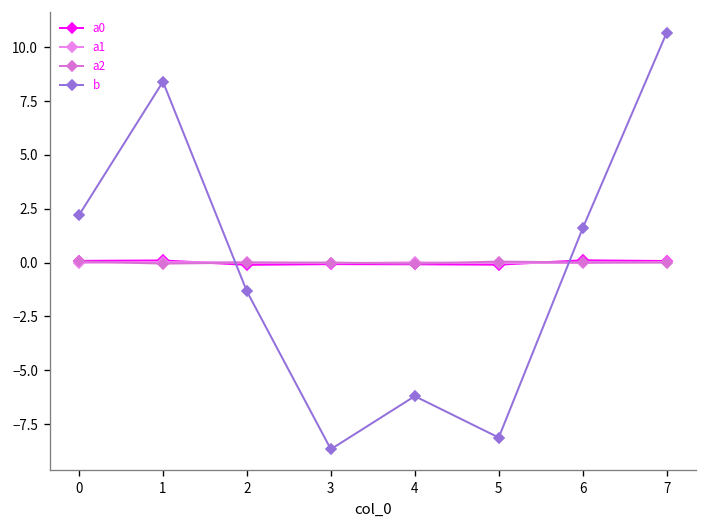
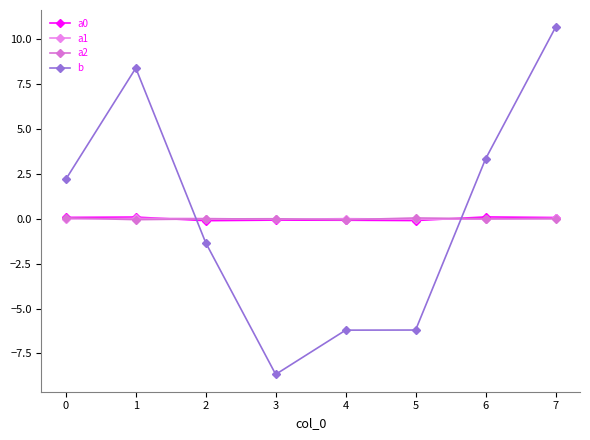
  {
    "b": {
      "0": 2.2,
      "1": 8.4,
      "2": -1.3,
      "3": -8.7,
      "4": -6.2,
-     "5": -8.1,
-     "6": 1.6,
+     "5": -6.2,
+     "6": 3.3,
      "7": 10.7
    }
  }
